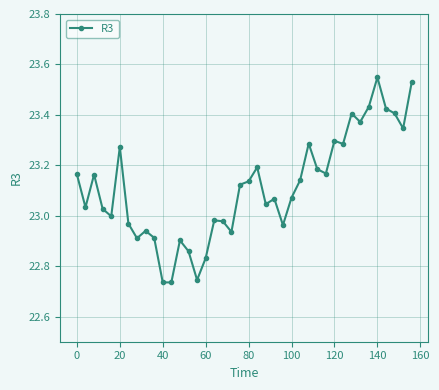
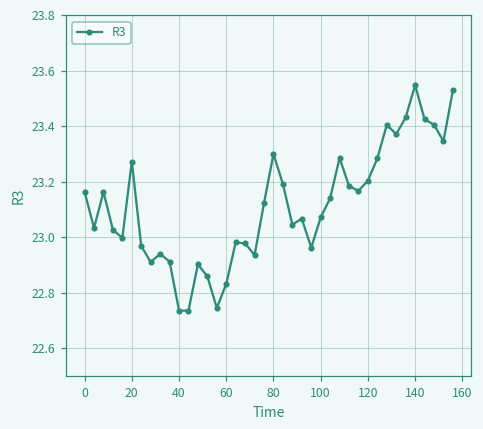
  {
    "0": 23.16,
    "20": 23.27,
    "40": 22.74,
    "60": 22.83,
-   "80": 23.14,
+   "80": 23.30,
    "100": 23.07,
-   "120": 23.30,
+   "120": 23.20,
    "140": 23.55
  }
